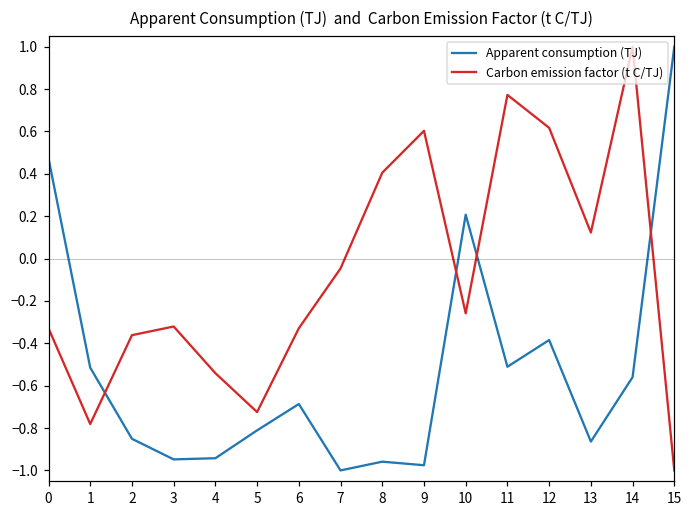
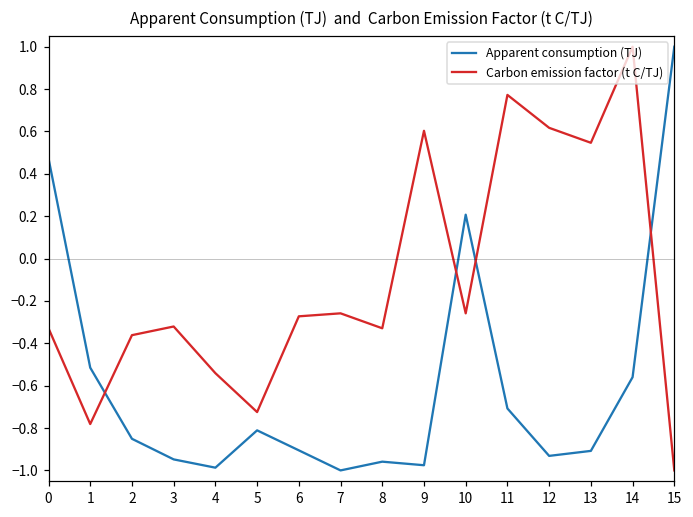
  {
    "Apparent consumption (TJ)": {
      "0": 0.47,
      "1": -0.51,
      "2": -0.85,
      "3": -0.95,
-     "4": -0.94,
+     "4": -0.99,
      "5": -0.81,
-     "6": -0.69,
+     "6": -0.91,
      "7": -1.00,
      "8": -0.96,
      "9": -0.98,
      "10": 0.21,
-     "11": -0.51,
-     "12": -0.38,
-     "13": -0.86,
+     "11": -0.71,
+     "12": -0.93,
+     "13": -0.91,
      "14": -0.56,
      "15": 1.00
    },
    "Carbon emission factor (t C/TJ)": {
      "0": -0.33,
      "1": -0.78,
      "2": -0.36,
      "3": -0.32,
      "4": -0.54,
      "5": -0.72,
-     "6": -0.33,
-     "7": -0.05,
-     "8": 0.41,
+     "6": -0.27,
+     "7": -0.26,
+     "8": -0.33,
      "9": 0.60,
      "10": -0.26,
      "11": 0.77,
      "12": 0.62,
-     "13": 0.12,
+     "13": 0.55,
      "15": -1.00
    }
  }
